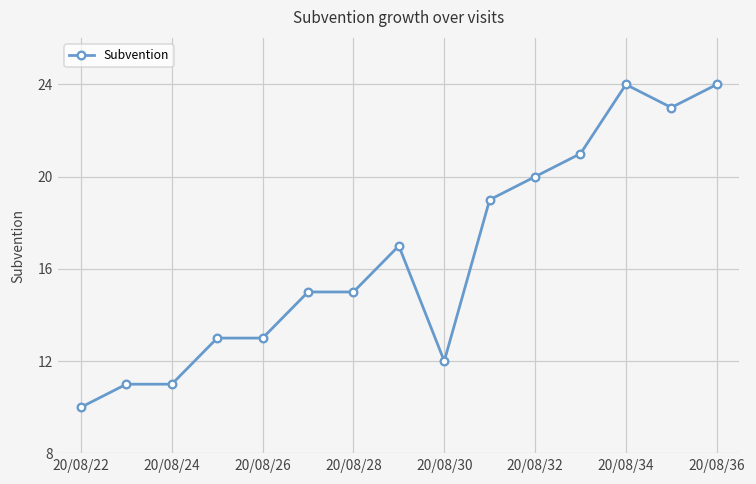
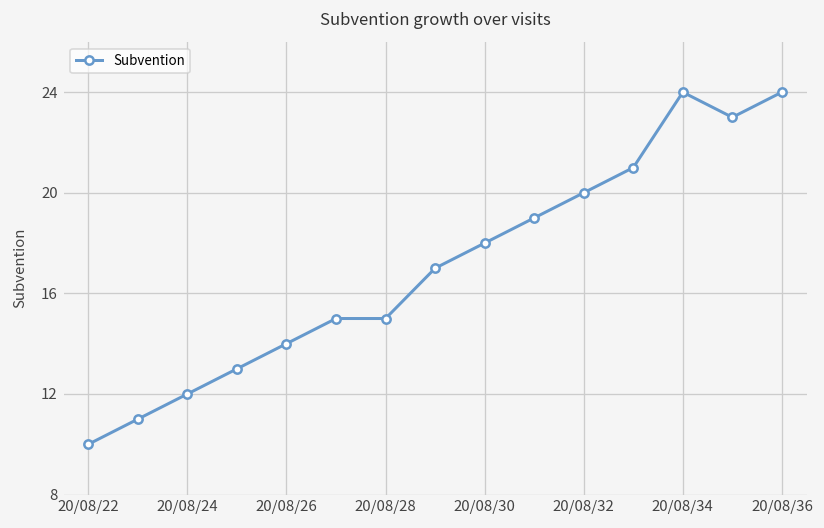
  {
    "20/08/22": 10,
-   "20/08/24": 11,
-   "20/08/26": 13,
+   "20/08/24": 12,
+   "20/08/26": 14,
    "20/08/28": 15,
-   "20/08/30": 12,
+   "20/08/30": 18,
    "20/08/32": 20,
    "20/08/34": 24,
    "20/08/36": 24
  }
